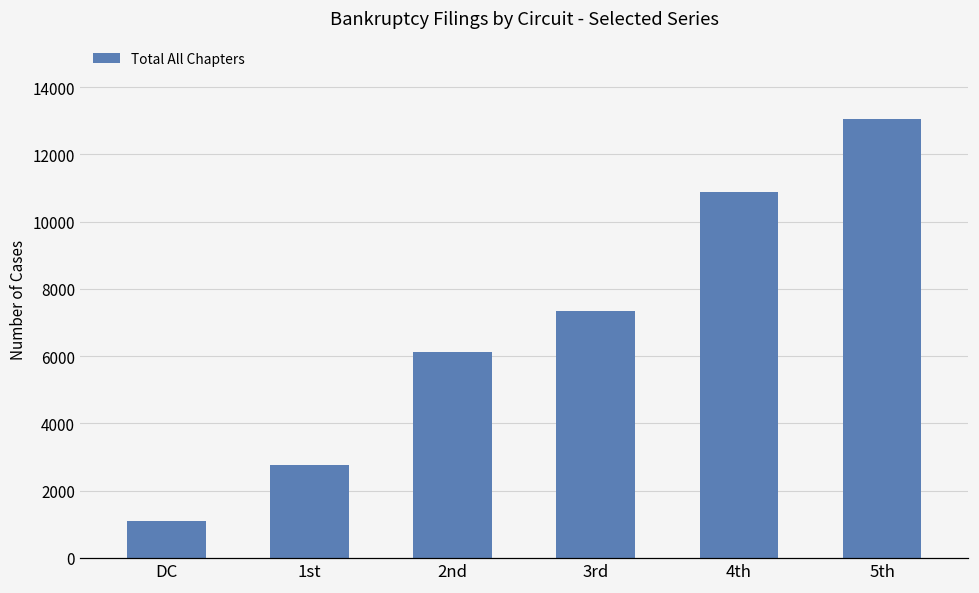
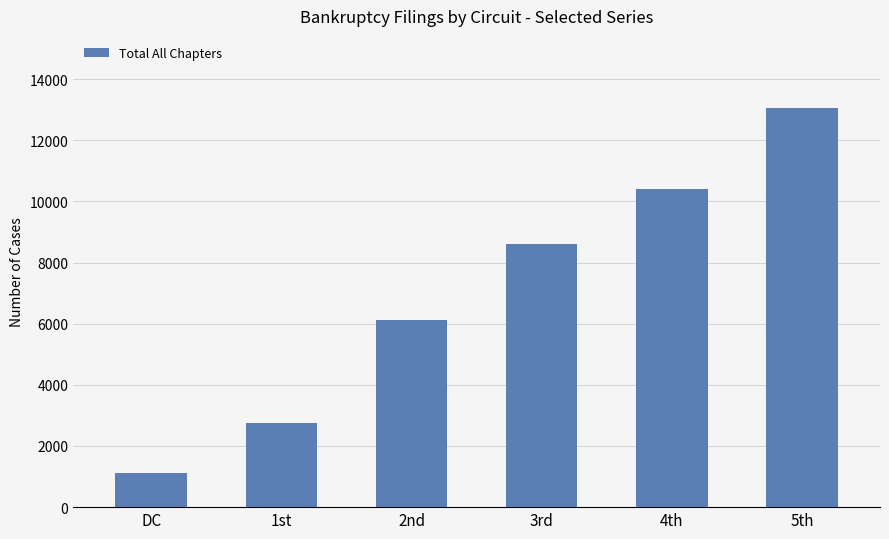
  {
    "DC": 1100,
    "1st": 2800,
    "2nd": 6100,
-   "3rd": 7300,
-   "4th": 10900,
+   "3rd": 8600,
+   "4th": 10400,
    "5th": 13100
  }
